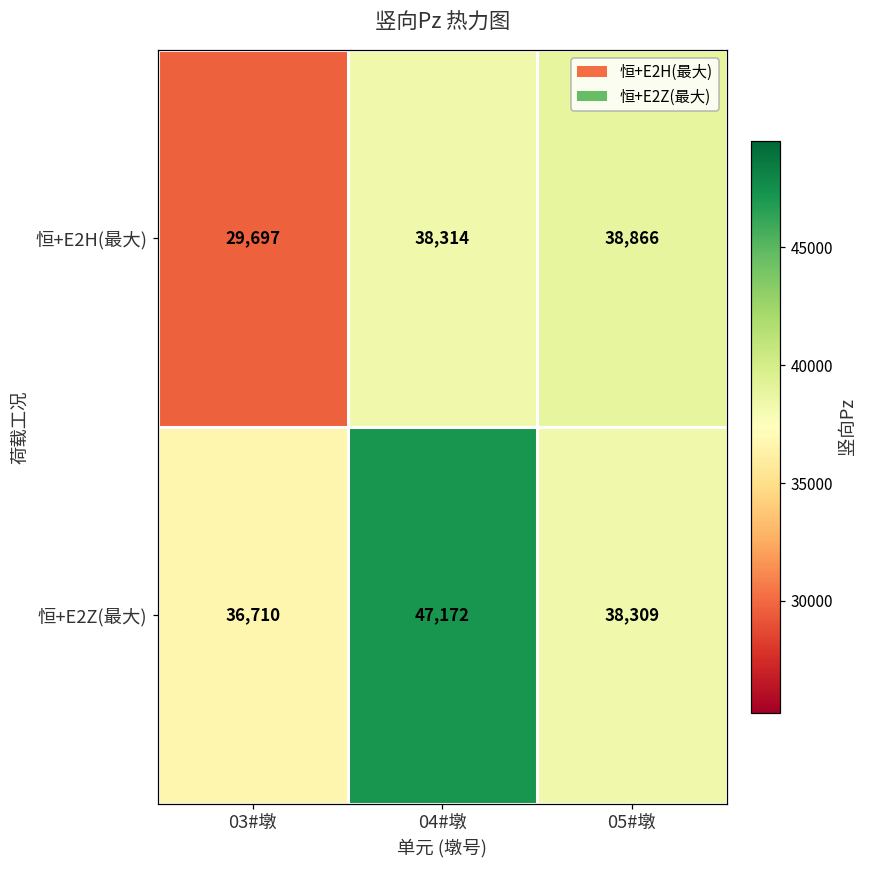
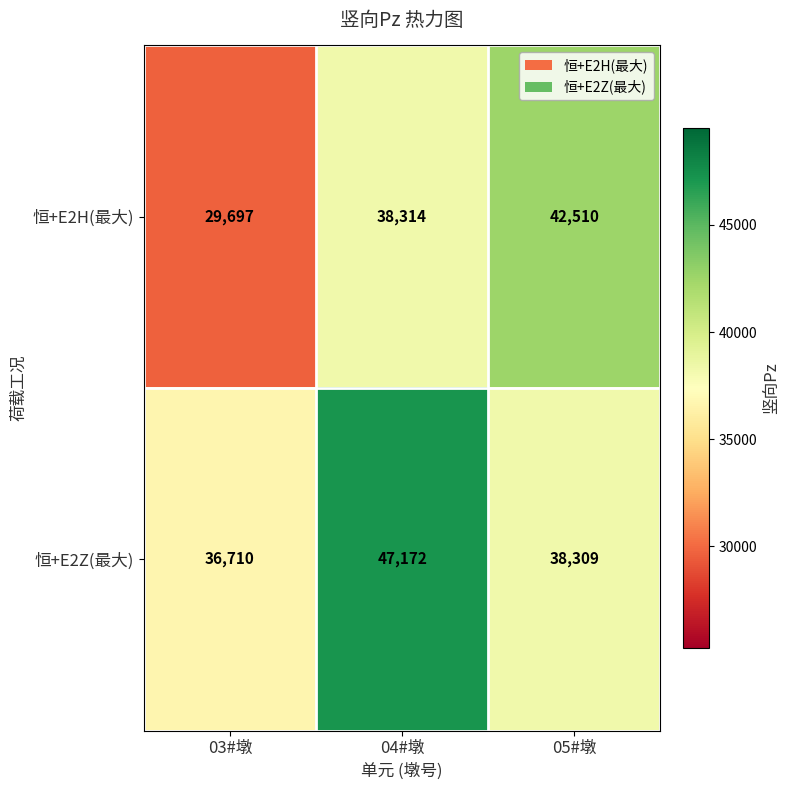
  {
    "恒+E2H(最大)": {
      "03#墩": "29,697",
      "04#墩": "38,314",
-     "05#墩": "38,866"
+     "05#墩": "42,510"
    },
    "恒+E2Z(最大)": {
      "03#墩": "36,710",
      "04#墩": "47,172",
      "05#墩": "38,309"
    }
  }
